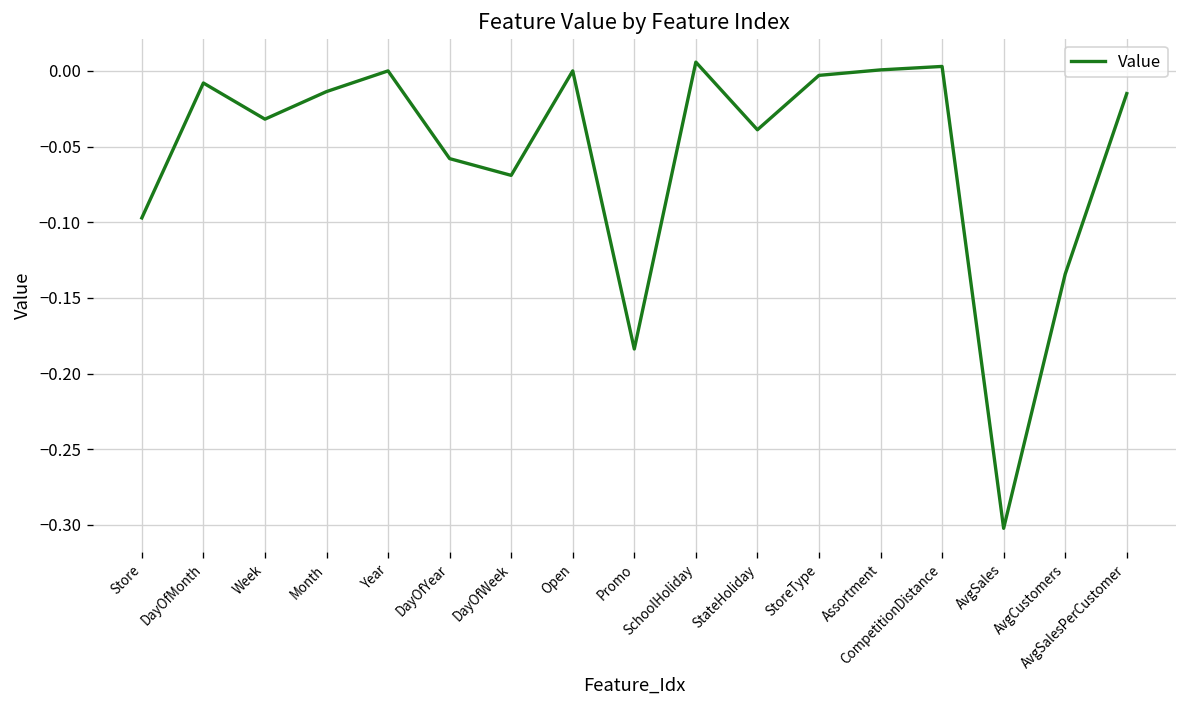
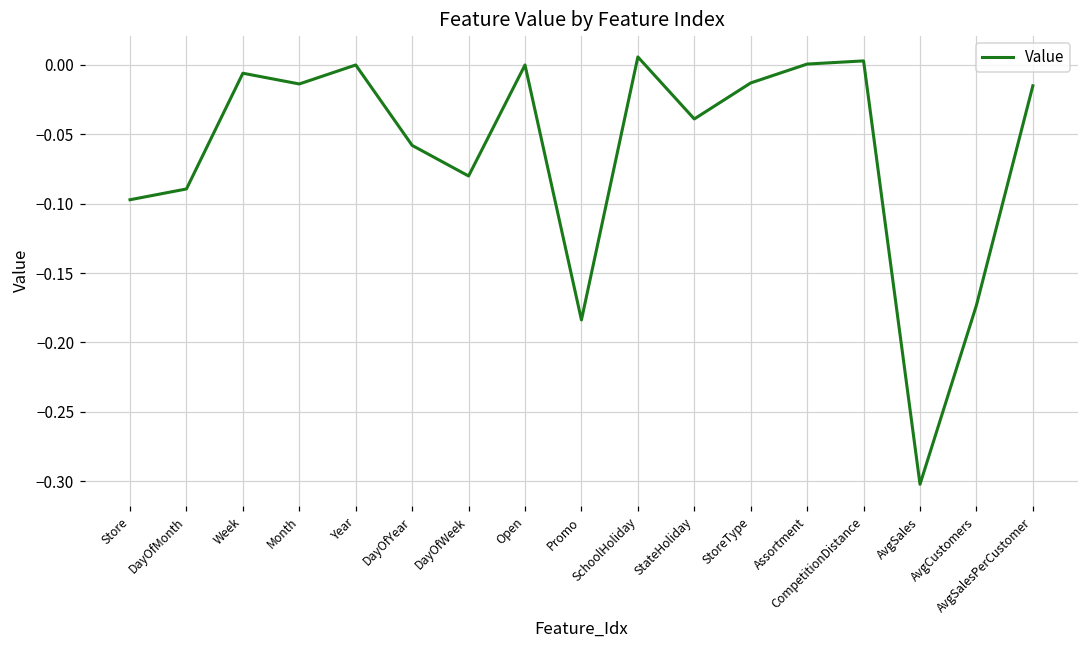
  {
    "Store": -0.097,
-   "DayOfMonth": -0.008,
-   "Week": -0.032,
+   "DayOfMonth": -0.089,
+   "Week": -0.006,
    "Month": -0.014,
    "Year": 0.000,
    "DayOfYear": -0.058,
-   "DayOfWeek": -0.069,
+   "DayOfWeek": -0.080,
    "Open": 0.000,
    "Promo": -0.184,
    "SchoolHoliday": 0.006,
    "StateHoliday": -0.039,
-   "StoreType": -0.003,
+   "StoreType": -0.013,
    "Assortment": 0.001,
    "CompetitionDistance": 0.003,
    "AvgSales": -0.302,
-   "AvgCustomers": -0.134,
+   "AvgCustomers": -0.173,
    "AvgSalesPerCustomer": -0.015
  }
